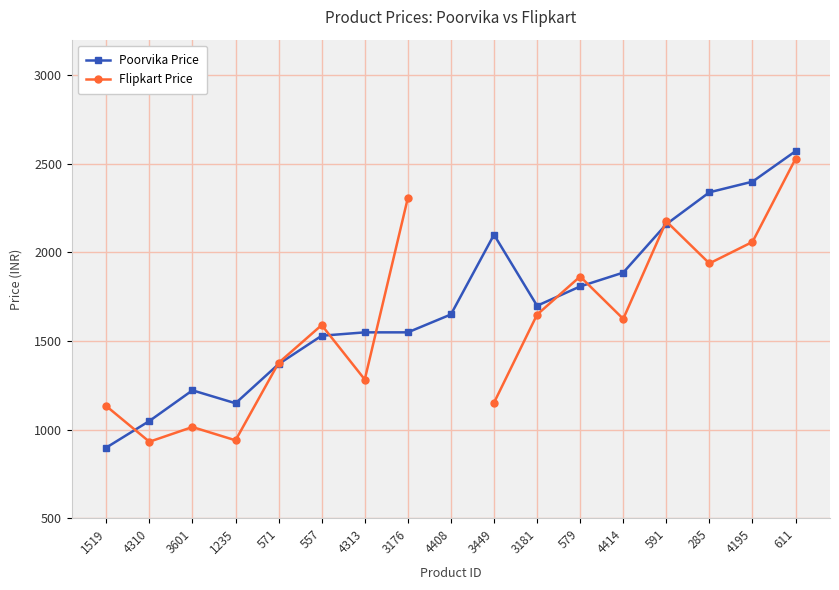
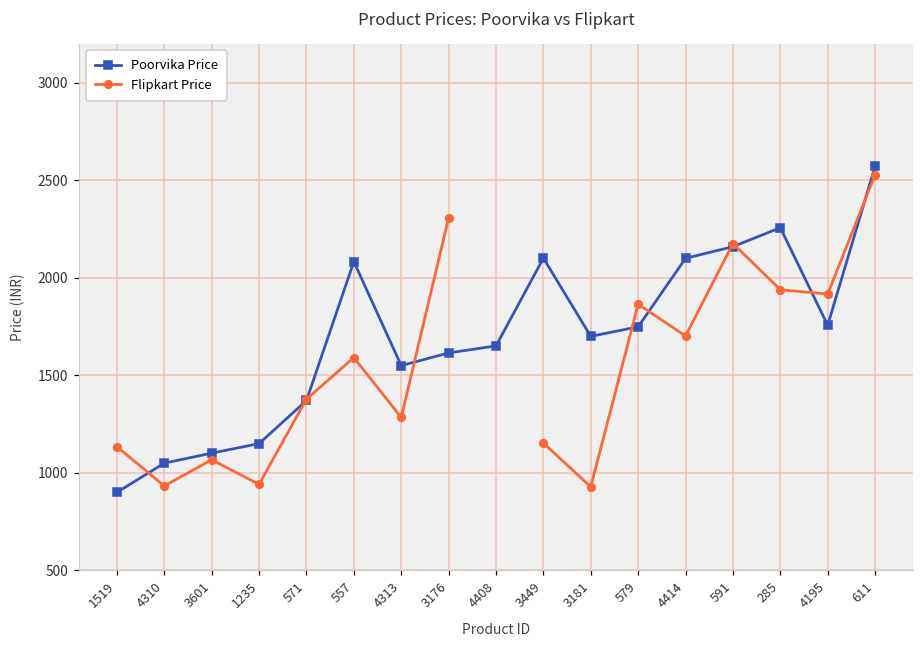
  {
    "Poorvika Price": {
      "1519": 900,
      "4310": 1050,
-     "3601": 1220,
+     "3601": 1100,
      "1235": 1150,
-     "557": 1530,
+     "557": 2080,
      "4313": 1550,
-     "3176": 1550,
+     "3176": 1610,
      "4408": 1650,
      "3449": 2100,
      "3181": 1700,
-     "579": 1810,
-     "4414": 1890,
+     "579": 1750,
+     "4414": 2100,
      "591": 2160,
-     "285": 2340,
-     "4195": 2400,
+     "285": 2260,
+     "4195": 1760,
      "611": 2570
    },
    "Flipkart Price": {
      "1519": 1130,
      "4310": 930,
-     "3601": 1020,
+     "3601": 1070,
      "1235": 940,
      "557": 1590,
      "4313": 1280,
      "3176": 2310,
      "3449": 1150,
-     "3181": 1650,
+     "3181": 930,
      "579": 1860,
-     "4414": 1630,
+     "4414": 1700,
      "591": 2180,
      "285": 1940,
-     "4195": 2060,
+     "4195": 1920,
      "611": 2530
    }
  }
